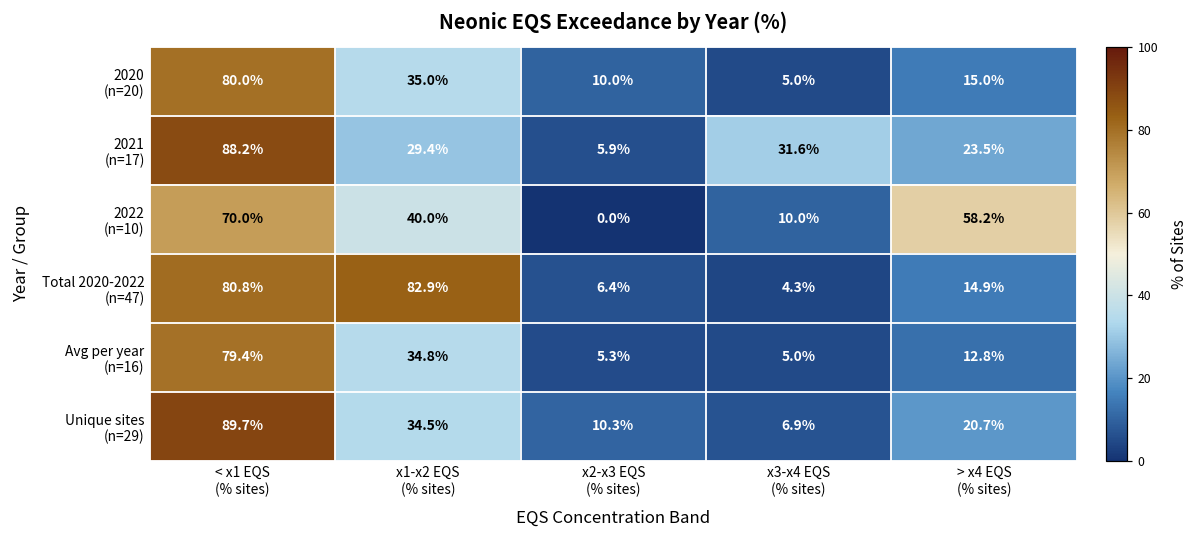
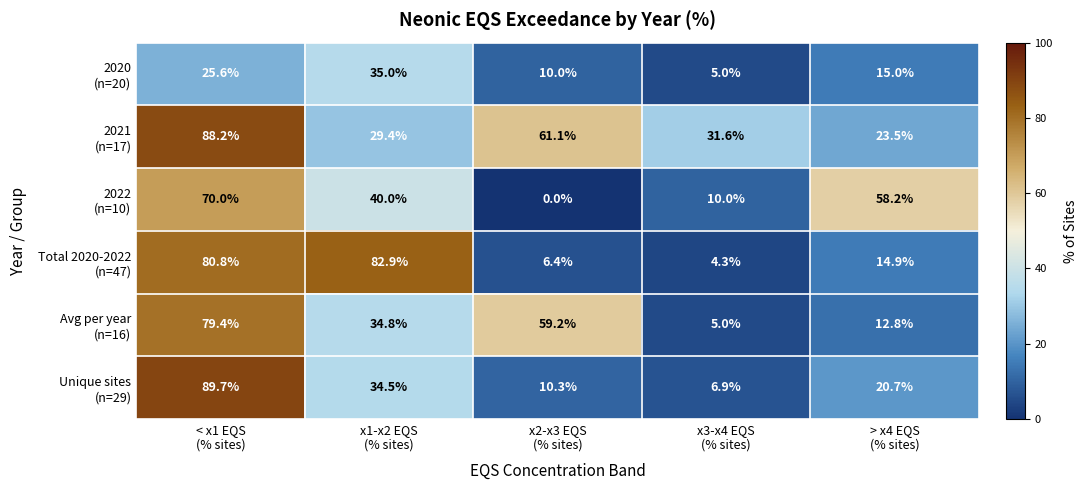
  {
    "2020 (n=20)": {
-     "< x1 EQS (% sites)": "80.0%",
+     "< x1 EQS (% sites)": "25.6%",
      "x1-x2 EQS (% sites)": "35.0%",
      "x2-x3 EQS (% sites)": "10.0%",
      "x3-x4 EQS (% sites)": "5.0%",
      "> x4 EQS (% sites)": "15.0%"
    },
    "2021 (n=17)": {
      "< x1 EQS (% sites)": "88.2%",
      "x1-x2 EQS (% sites)": "29.4%",
-     "x2-x3 EQS (% sites)": "5.9%",
+     "x2-x3 EQS (% sites)": "61.1%",
      "x3-x4 EQS (% sites)": "31.6%",
      "> x4 EQS (% sites)": "23.5%"
    },
    "2022 (n=10)": {
      "< x1 EQS (% sites)": "70.0%",
      "x1-x2 EQS (% sites)": "40.0%",
      "x2-x3 EQS (% sites)": "0.0%",
      "x3-x4 EQS (% sites)": "10.0%",
      "> x4 EQS (% sites)": "58.2%"
    },
    "Total 2020-2022 (n=47)": {
      "< x1 EQS (% sites)": "80.8%",
      "x1-x2 EQS (% sites)": "82.9%",
      "x2-x3 EQS (% sites)": "6.4%",
      "x3-x4 EQS (% sites)": "4.3%",
      "> x4 EQS (% sites)": "14.9%"
    },
    "Avg per year (n=16)": {
      "< x1 EQS (% sites)": "79.4%",
      "x1-x2 EQS (% sites)": "34.8%",
-     "x2-x3 EQS (% sites)": "5.3%",
+     "x2-x3 EQS (% sites)": "59.2%",
      "x3-x4 EQS (% sites)": "5.0%",
      "> x4 EQS (% sites)": "12.8%"
    },
    "Unique sites (n=29)": {
      "< x1 EQS (% sites)": "89.7%",
      "x1-x2 EQS (% sites)": "34.5%",
      "x2-x3 EQS (% sites)": "10.3%",
      "x3-x4 EQS (% sites)": "6.9%",
      "> x4 EQS (% sites)": "20.7%"
    }
  }
